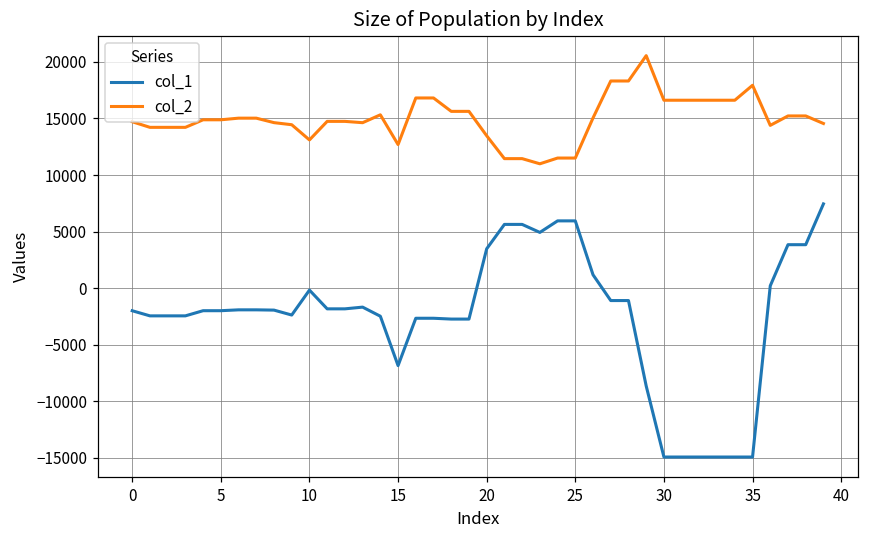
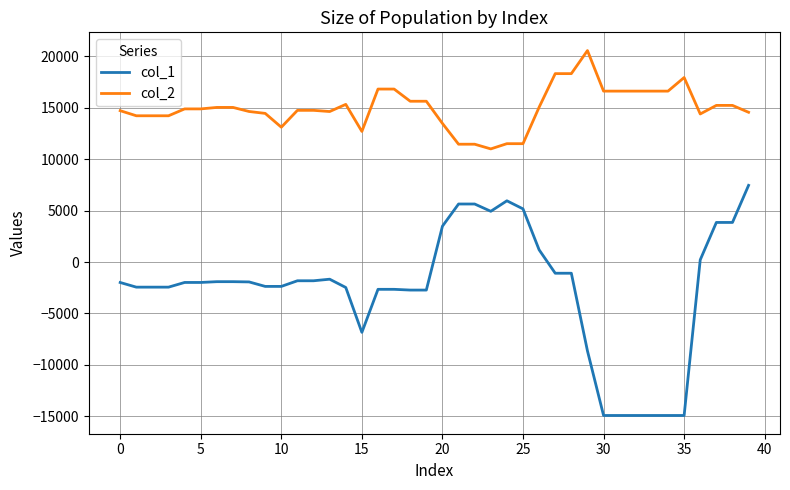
  {
    "col_1": {
      "0": -2000,
      "5": -2000,
-     "10": -200,
+     "10": -2400,
      "15": -6800,
      "20": 3500,
-     "25": 5900,
+     "25": 5200,
      "30": -14900,
      "35": -14900
    },
    "col_2": {
      "0": 14700,
      "5": 14900,
      "10": 13100,
      "15": 12700,
      "20": 13500,
      "25": 11500,
      "30": 16600,
      "35": 17900
    }
  }
